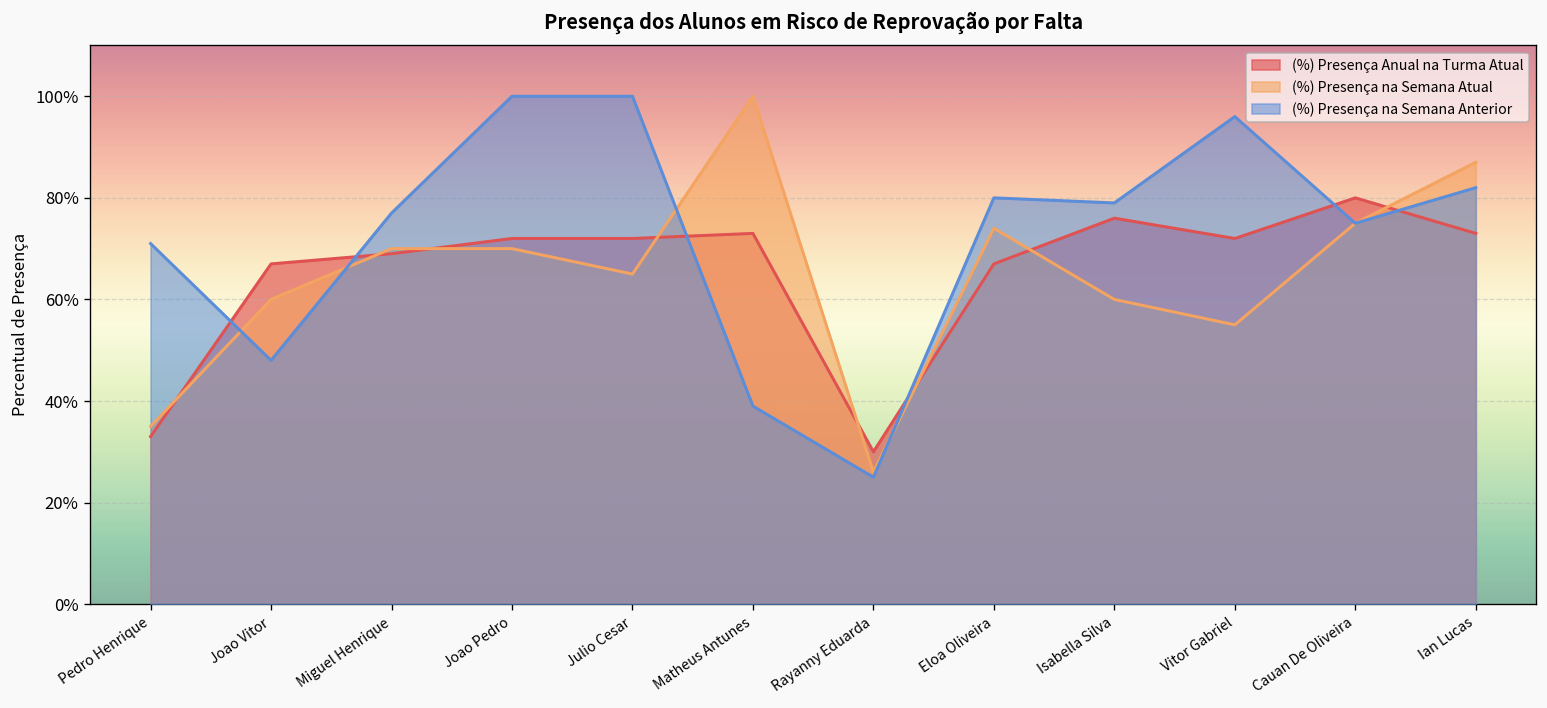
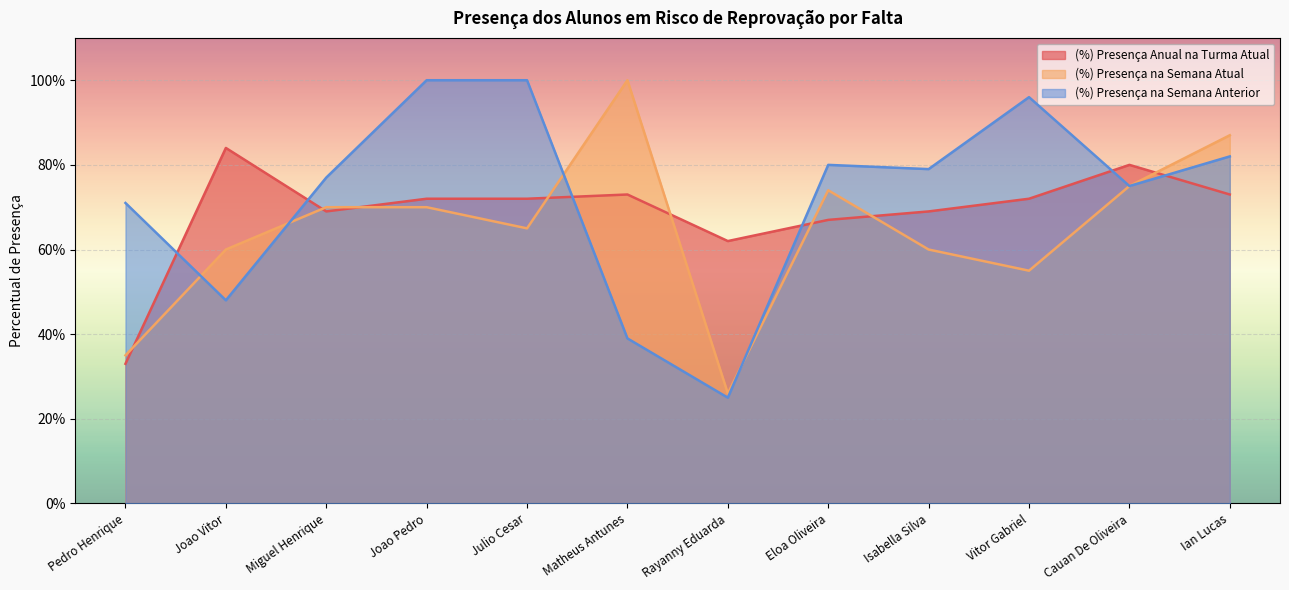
  {
    "(%) Presença Anual na Turma Atual": {
      "Pedro Henrique": "33%",
-     "Joao Vitor": "67%",
+     "Joao Vitor": "84%",
      "Miguel Henrique": "69%",
      "Joao Pedro": "72%",
      "Julio Cesar": "72%",
      "Matheus Antunes": "73%",
-     "Rayanny Eduarda": "30%",
+     "Rayanny Eduarda": "62%",
      "Eloa Oliveira": "67%",
-     "Isabella Silva": "76%",
+     "Isabella Silva": "69%",
      "Vitor Gabriel": "72%",
      "Cauan De Oliveira": "80%",
      "Ian Lucas": "73%"
    },
    "(%) Presença na Semana Atual": {
      "Pedro Henrique": "35%",
      "Joao Vitor": "60%",
      "Miguel Henrique": "70%",
      "Joao Pedro": "70%",
      "Julio Cesar": "65%",
      "Matheus Antunes": "100%",
      "Rayanny Eduarda": "26%",
      "Eloa Oliveira": "74%",
      "Isabella Silva": "60%",
      "Vitor Gabriel": "55%",
      "Ian Lucas": "87%"
    },
    "(%) Presença na Semana Anterior": {
      "Pedro Henrique": "71%",
      "Joao Vitor": "48%",
      "Miguel Henrique": "77%",
      "Joao Pedro": "100%",
      "Julio Cesar": "100%",
      "Matheus Antunes": "39%",
      "Rayanny Eduarda": "25%",
      "Eloa Oliveira": "80%",
      "Isabella Silva": "79%",
      "Vitor Gabriel": "96%",
      "Ian Lucas": "82%"
    }
  }
